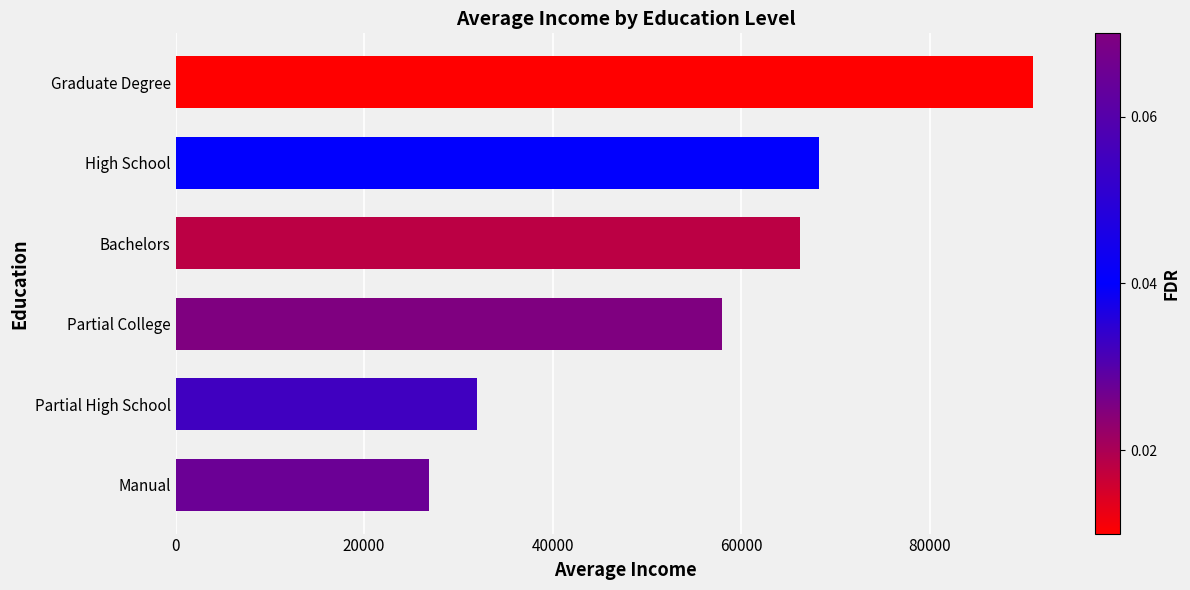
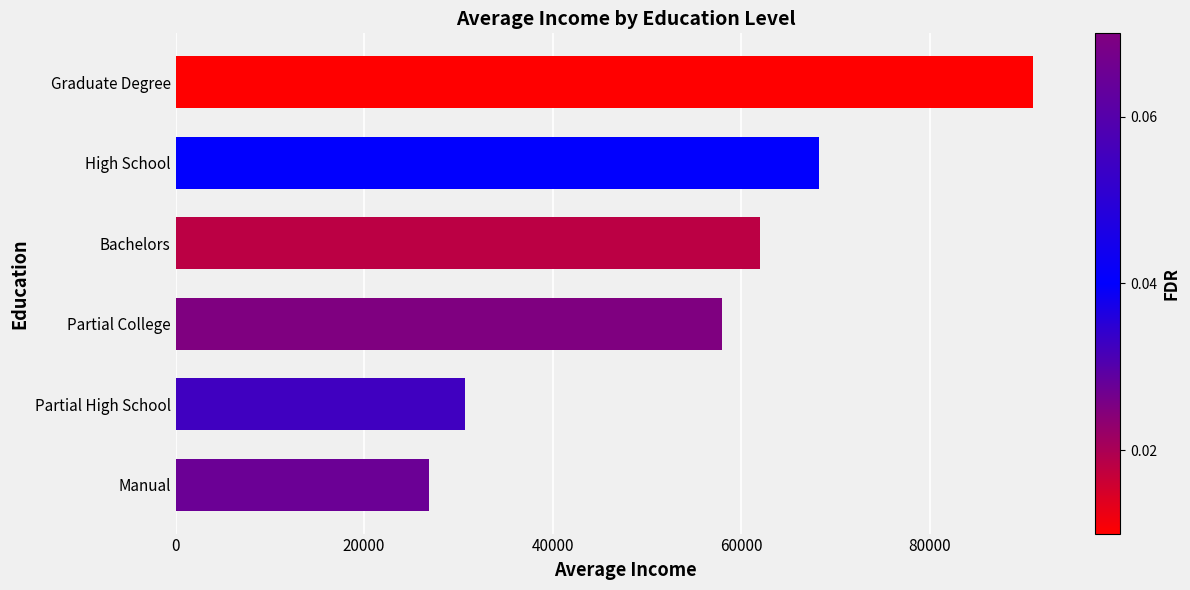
  {
    "Graduate Degree": 91000,
    "High School": 68000,
-   "Bachelors": 66000,
+   "Bachelors": 62000,
    "Partial College": 58000,
-   "Partial High School": 32000,
+   "Partial High School": 31000,
    "Manual": 27000
  }
